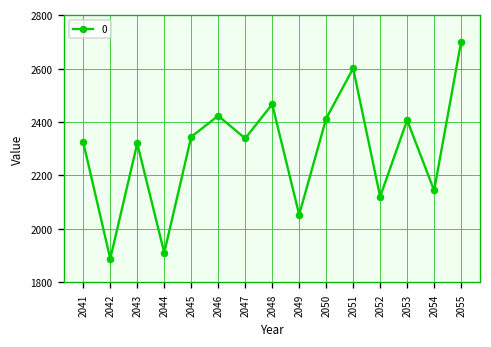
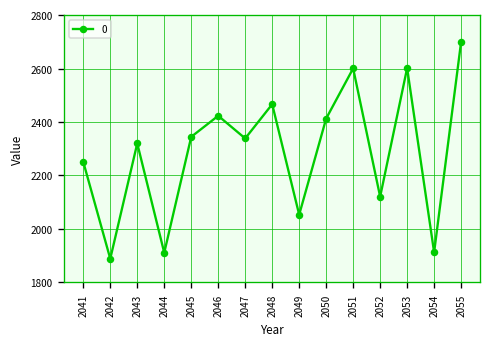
  {
-   "2041": 2320,
+   "2041": 2250,
    "2042": 1890,
    "2043": 2320,
    "2044": 1910,
    "2045": 2340,
    "2046": 2420,
    "2047": 2340,
    "2048": 2470,
    "2049": 2050,
    "2050": 2410,
    "2051": 2600,
    "2052": 2120,
-   "2053": 2410,
-   "2054": 2140,
+   "2053": 2600,
+   "2054": 1910,
    "2055": 2700
  }
